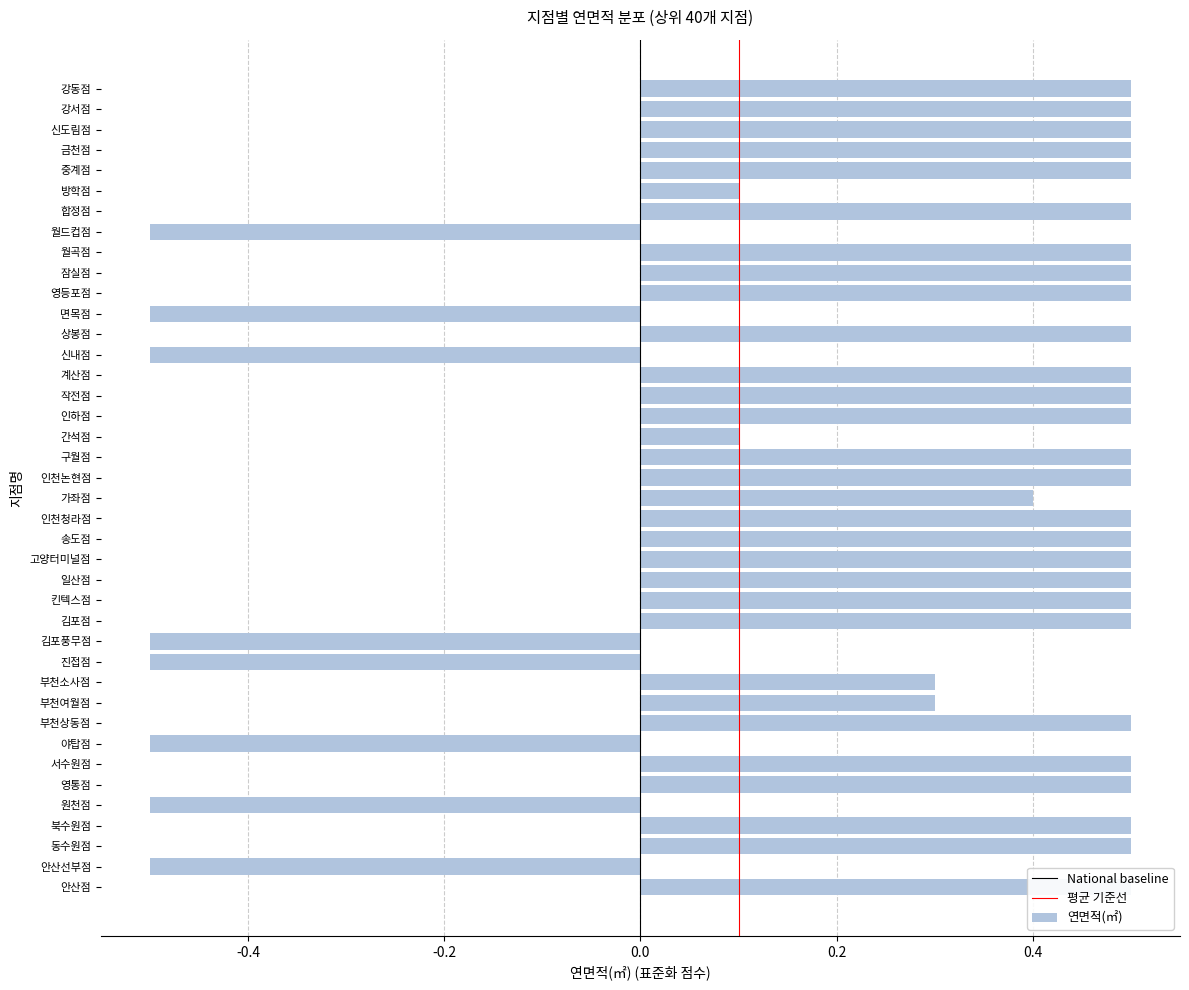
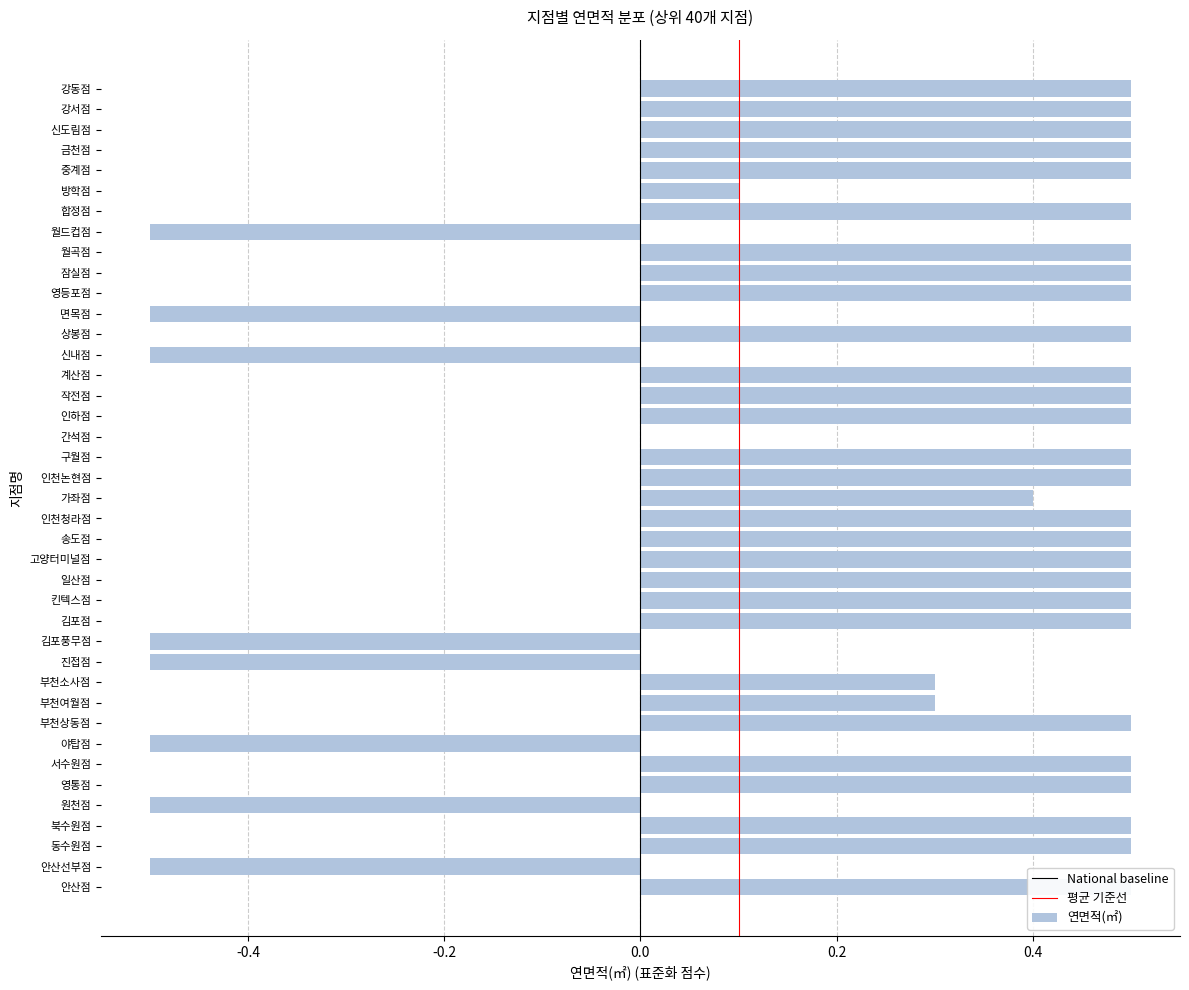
  {
    "강동점": 0.5,
    "강서점": 0.5,
    "신도림점": 0.5,
    "금천점": 0.5,
    "중계점": 0.5,
    "방학점": 0.1,
    "합정점": 0.5,
    "월드컵점": -0.5,
    "월곡점": 0.5,
    "잠실점": 0.5,
    "영등포점": 0.5,
    "면목점": -0.5,
    "상봉점": 0.5,
    "신내점": -0.5,
    "계산점": 0.5,
    "작전점": 0.5,
    "인하점": 0.5,
-   "간석점": 0.1,
+   "간석점": 0.0,
    "구월점": 0.5,
    "인천논현점": 0.5,
    "가좌점": 0.4,
    "인천청라점": 0.5,
    "송도점": 0.5,
    "고양터미널점": 0.5,
    "일산점": 0.5,
    "킨텍스점": 0.5,
    "김포점": 0.5,
    "김포풍무점": -0.5,
    "진접점": -0.5,
    "부천소사점": 0.3,
    "부천여월점": 0.3,
    "부천상동점": 0.5,
    "야탑점": -0.5,
    "서수원점": 0.5,
    "영통점": 0.5,
    "원천점": -0.5,
    "북수원점": 0.5,
    "동수원점": 0.5,
    "안산선부점": -0.5
  }
